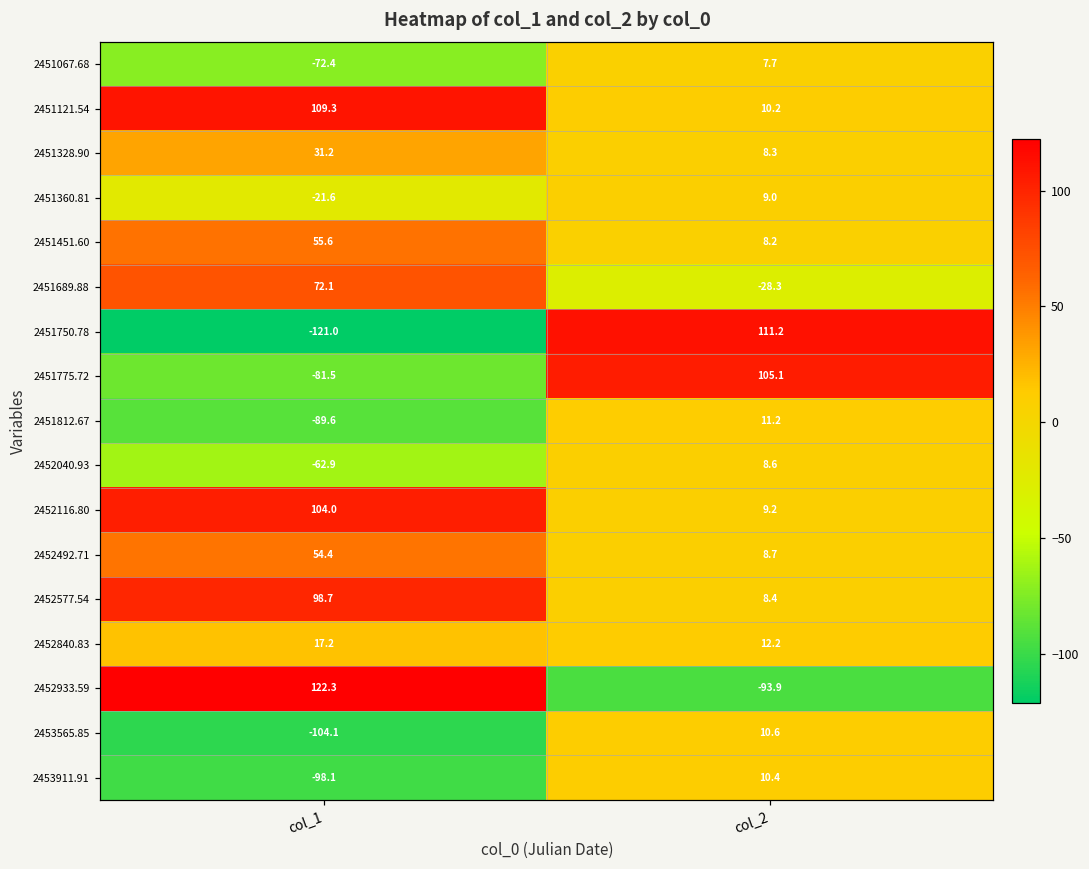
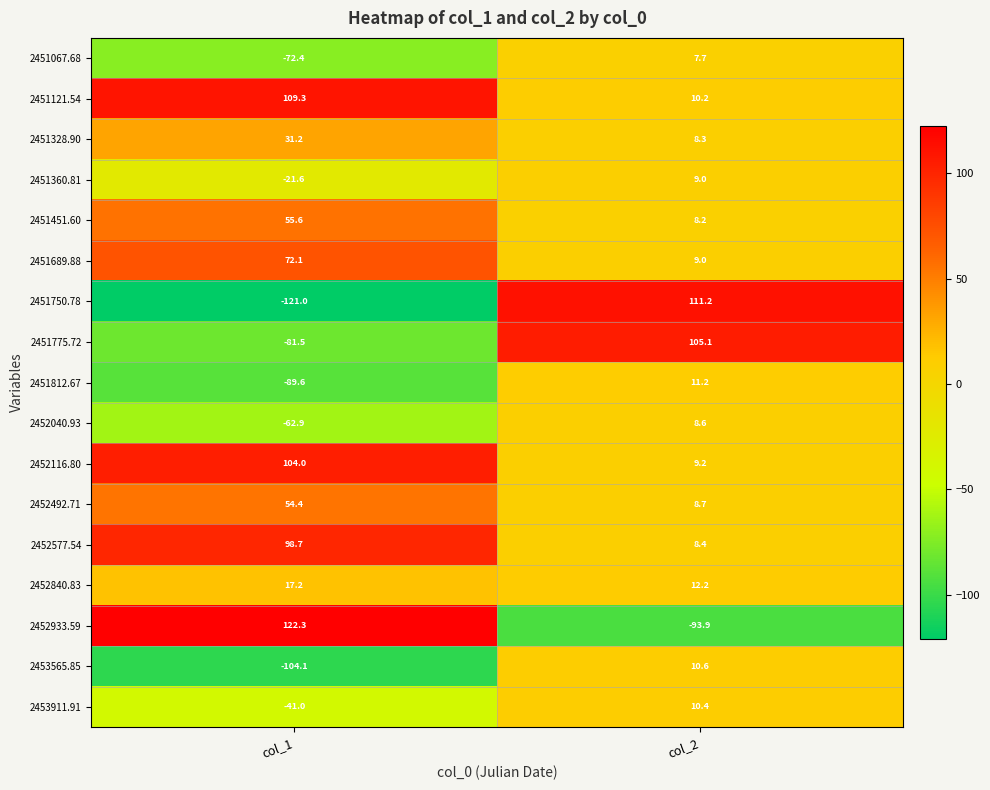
  {
    "2451689.88": {
-     "col_2": -28.3
+     "col_2": 9.0
    },
    "2453911.91": {
-     "col_1": -98.1
+     "col_1": -41.0
    }
  }
